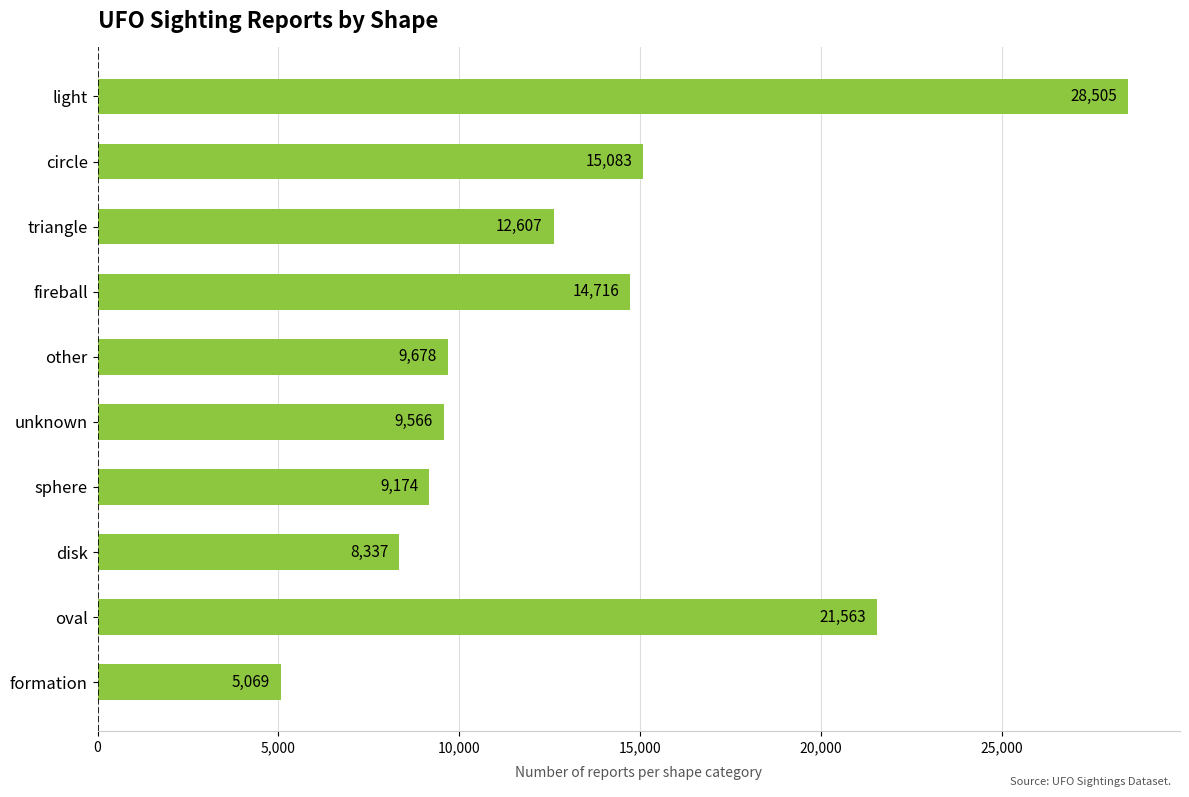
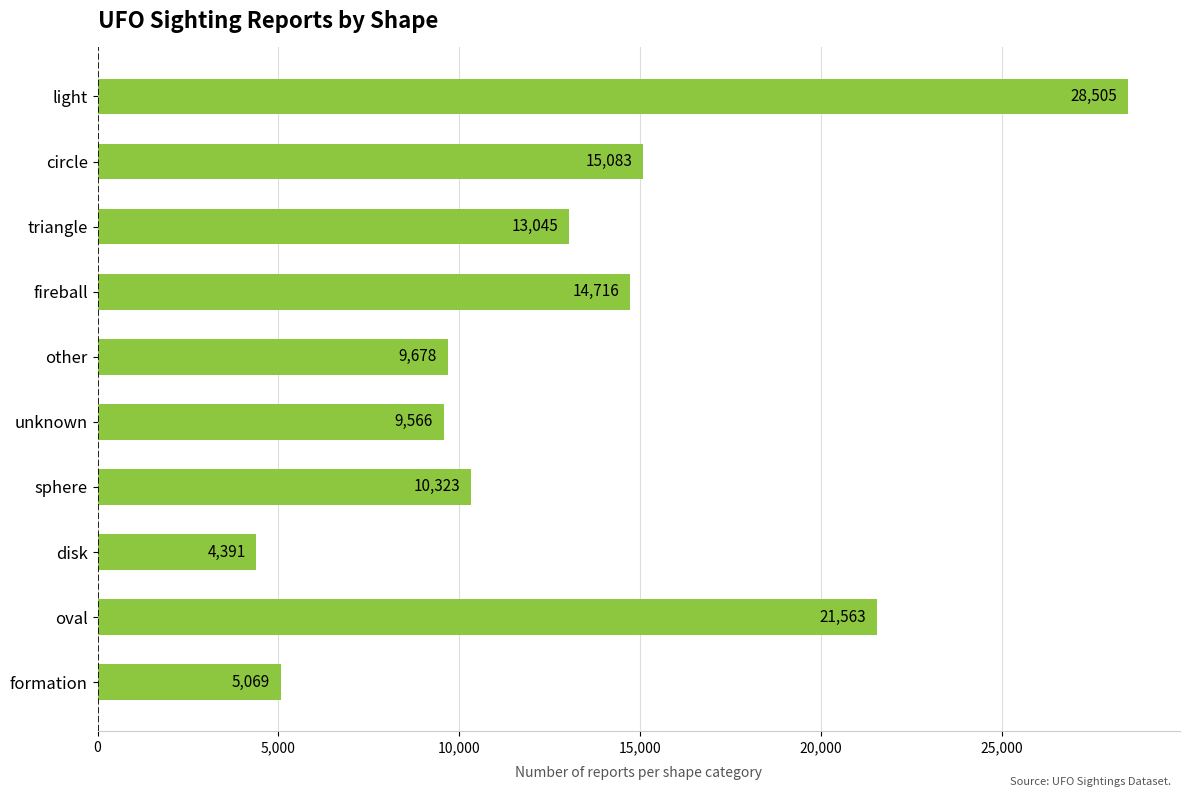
  {
    "light": "28,505",
    "circle": "15,083",
-   "triangle": "12,607",
+   "triangle": "13,045",
    "fireball": "14,716",
    "other": "9,678",
    "unknown": "9,566",
-   "sphere": "9,174",
-   "disk": "8,337",
+   "sphere": "10,323",
+   "disk": "4,391",
    "oval": "21,563",
    "formation": "5,069"
  }
